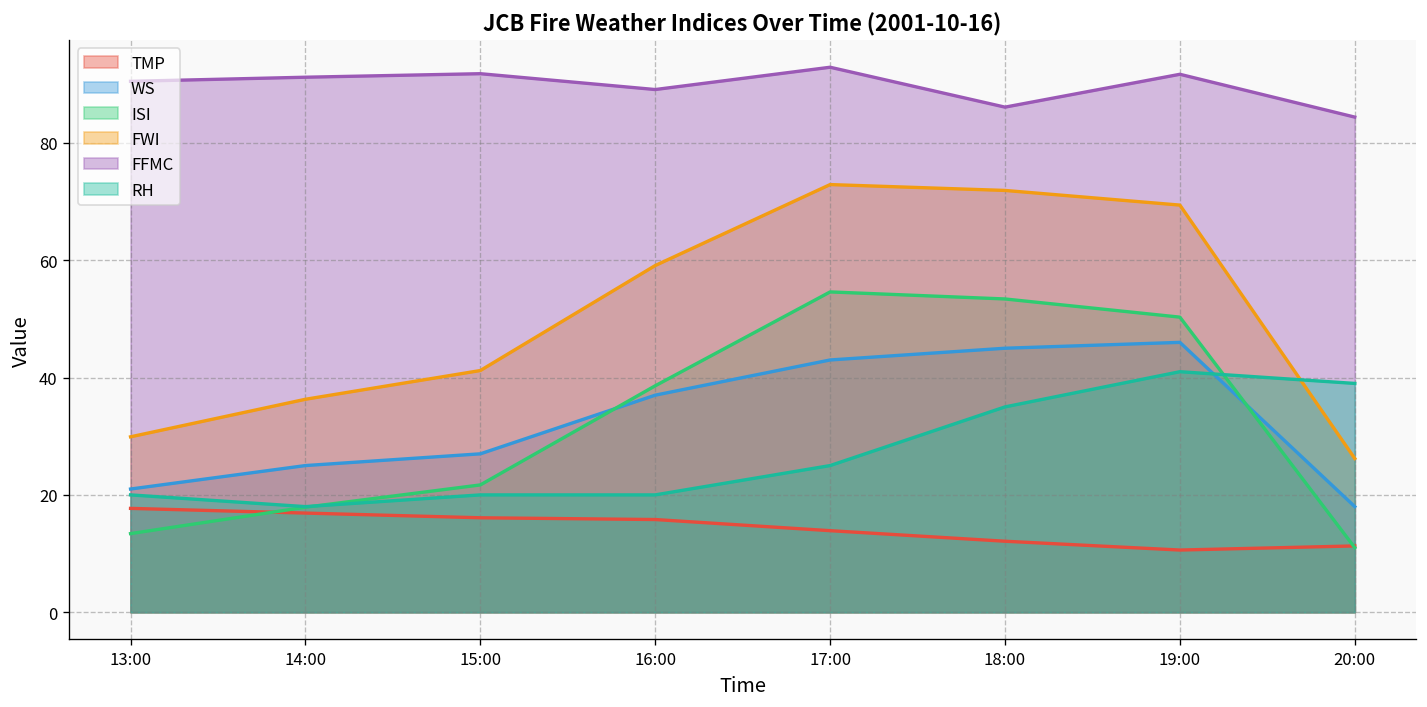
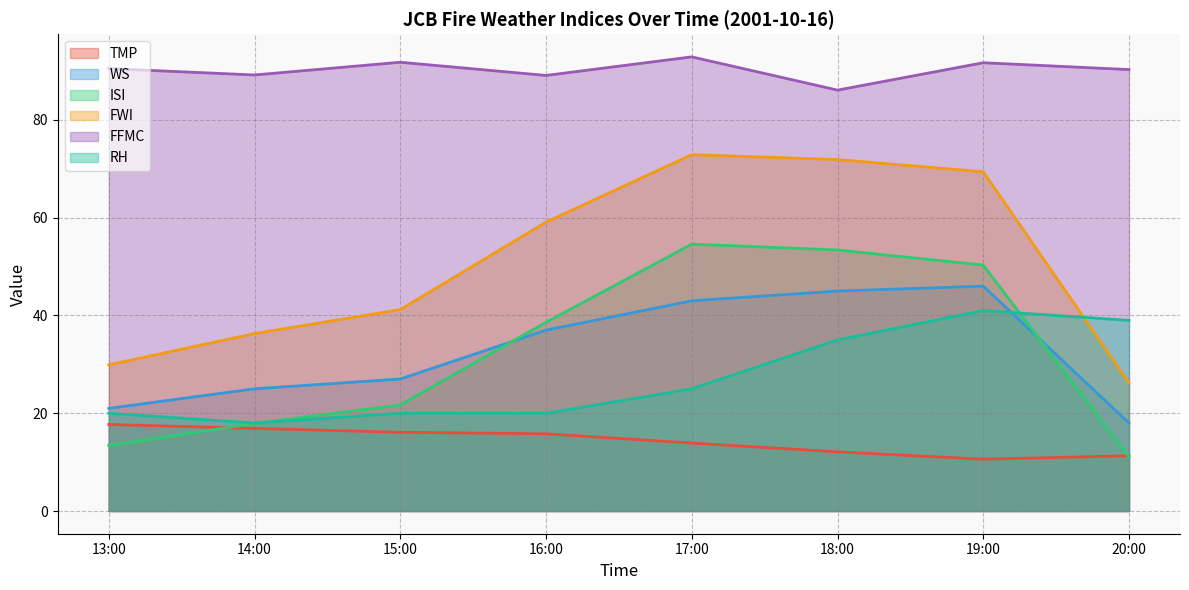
  {
    "FFMC": {
-     "14:00": 91,
+     "14:00": 89,
      "15:00": 92,
      "16:00": 89,
      "17:00": 93,
      "18:00": 86,
      "19:00": 92,
-     "20:00": 84
+     "20:00": 90
    }
  }
